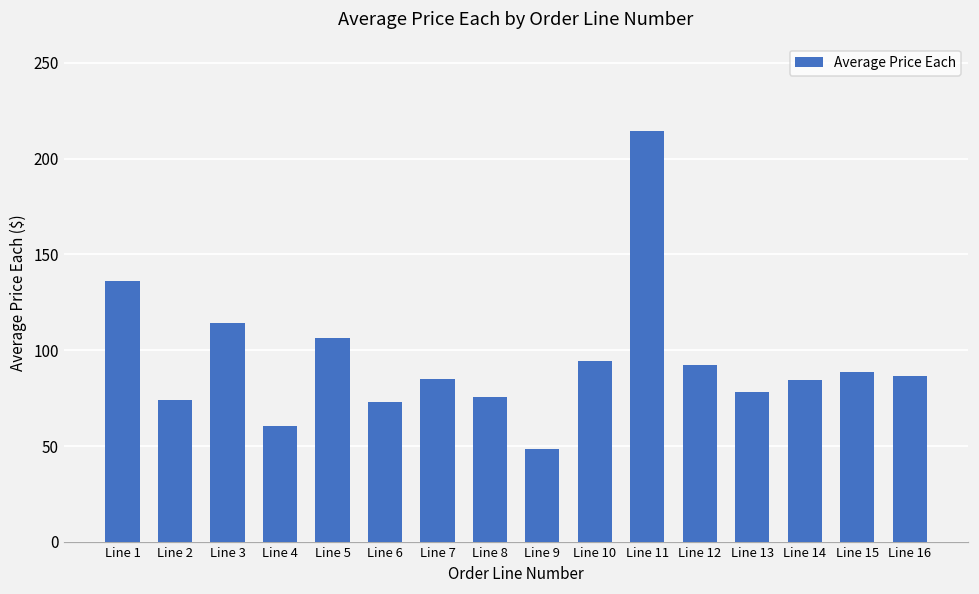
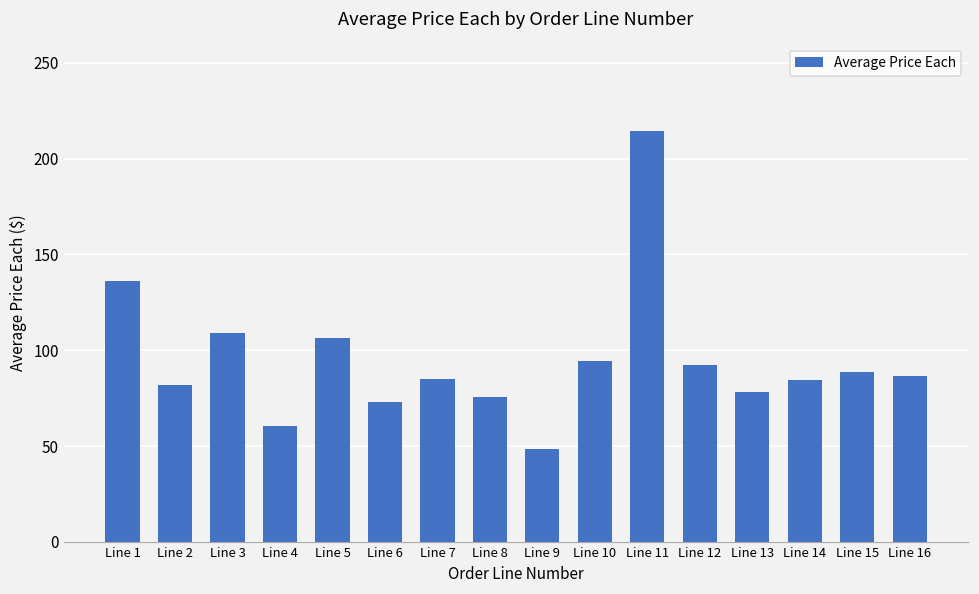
  {
    "Line 1": 136,
-   "Line 2": 74,
-   "Line 3": 114,
+   "Line 2": 82,
+   "Line 3": 109,
    "Line 4": 60,
    "Line 5": 106,
    "Line 6": 73,
    "Line 7": 85,
    "Line 8": 76,
    "Line 9": 49,
    "Line 10": 95,
    "Line 11": 214,
    "Line 12": 92,
    "Line 13": 78,
    "Line 14": 85,
    "Line 15": 89,
    "Line 16": 86
  }
